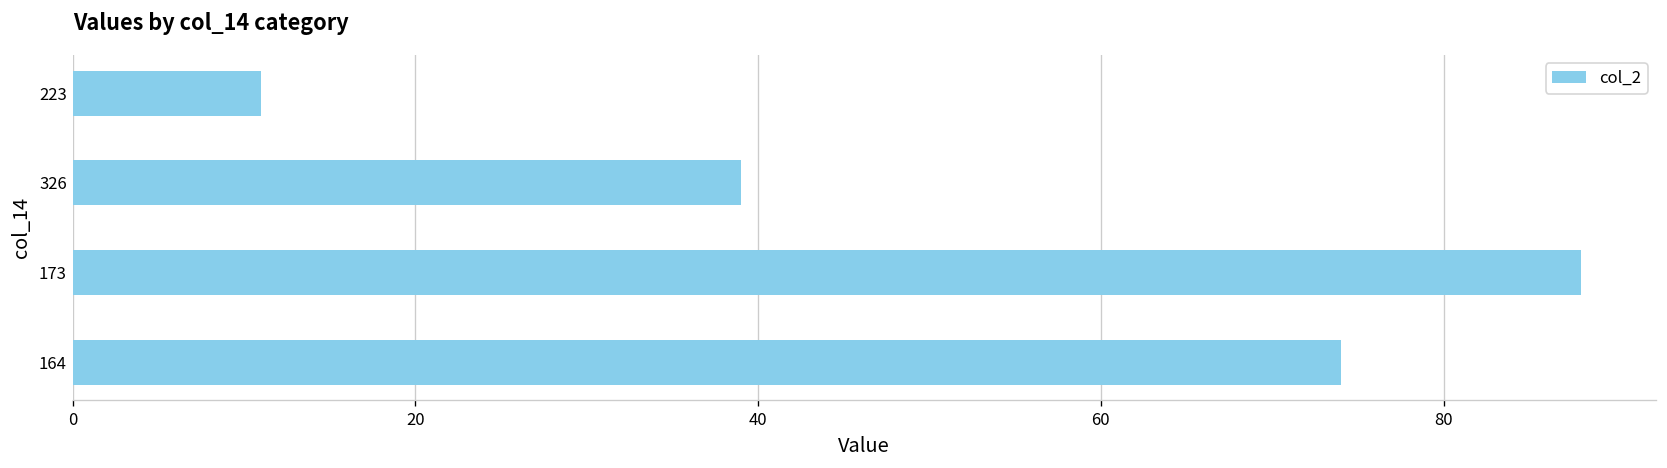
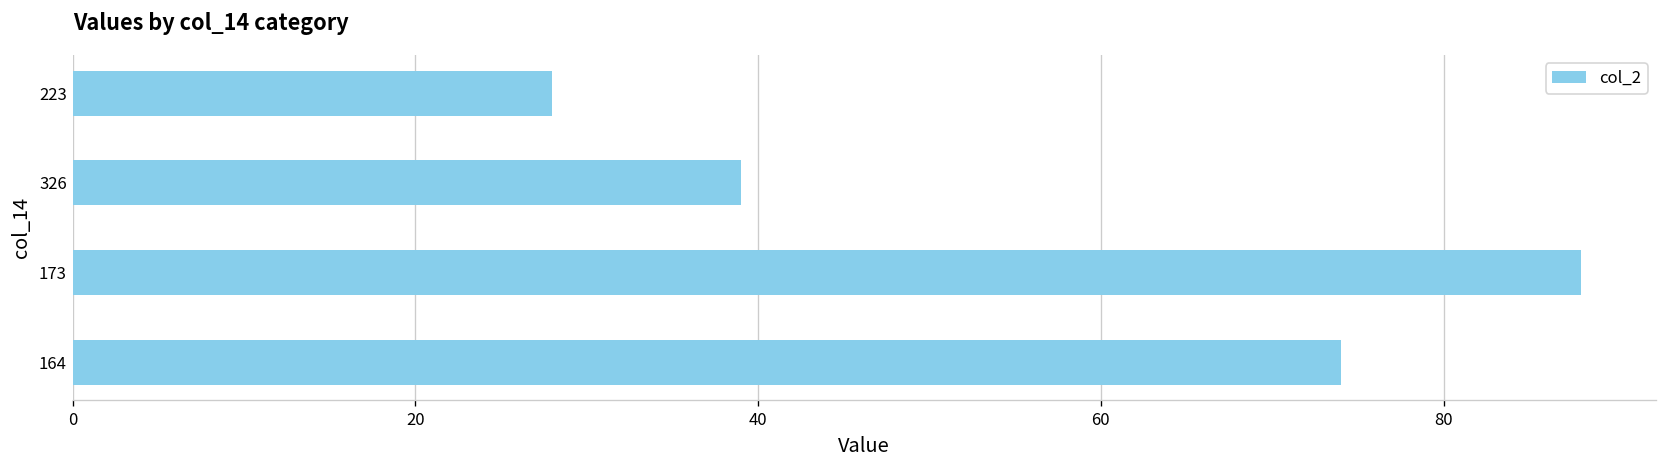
  {
-   "223": 11,
+   "223": 28,
    "326": 39,
    "173": 88,
    "164": 74
  }
